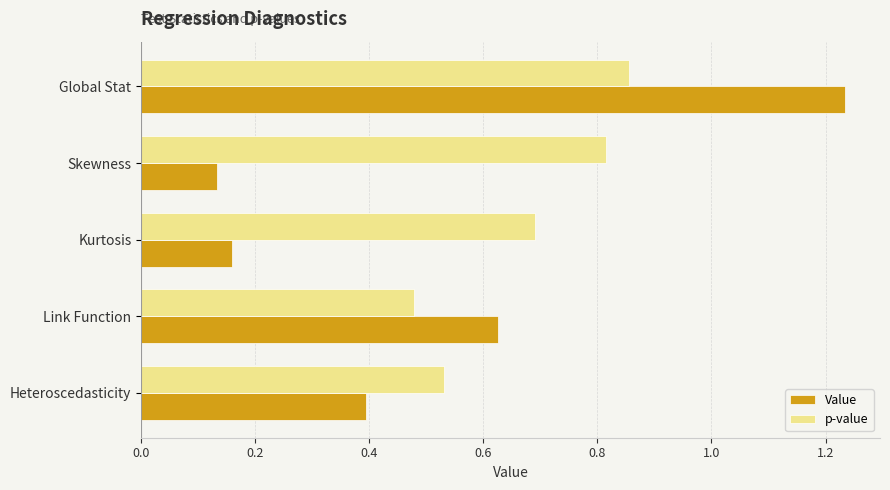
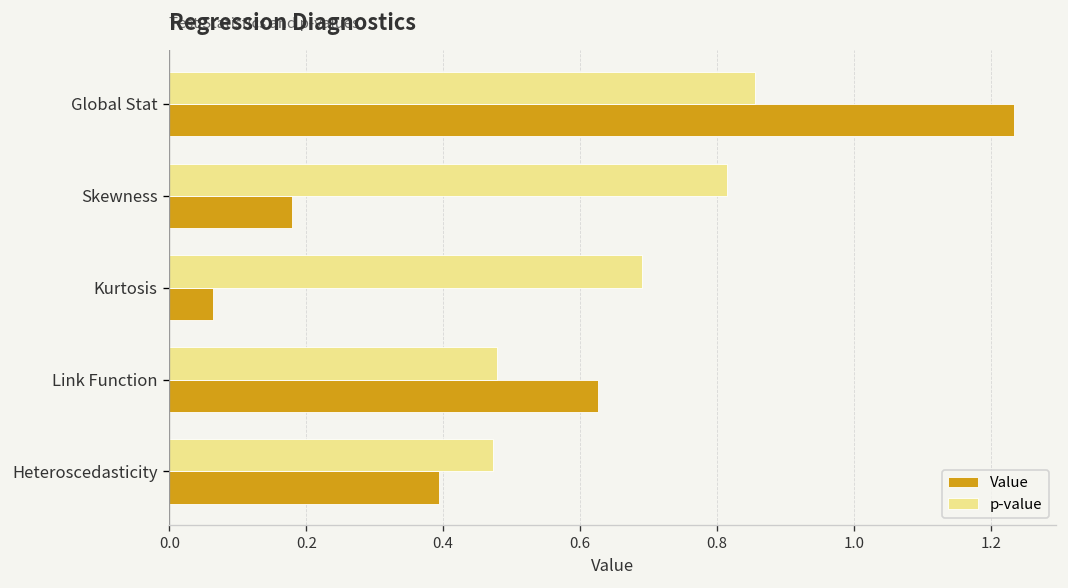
  {
    "Value": {
      "Global Stat": 1.23,
-     "Skewness": 0.13,
-     "Kurtosis": 0.16,
+     "Skewness": 0.18,
+     "Kurtosis": 0.06,
      "Link Function": 0.63,
      "Heteroscedasticity": 0.39
    },
    "p-value": {
      "Global Stat": 0.86,
      "Skewness": 0.81,
      "Kurtosis": 0.69,
      "Link Function": 0.48,
-     "Heteroscedasticity": 0.53
+     "Heteroscedasticity": 0.47
    }
  }
